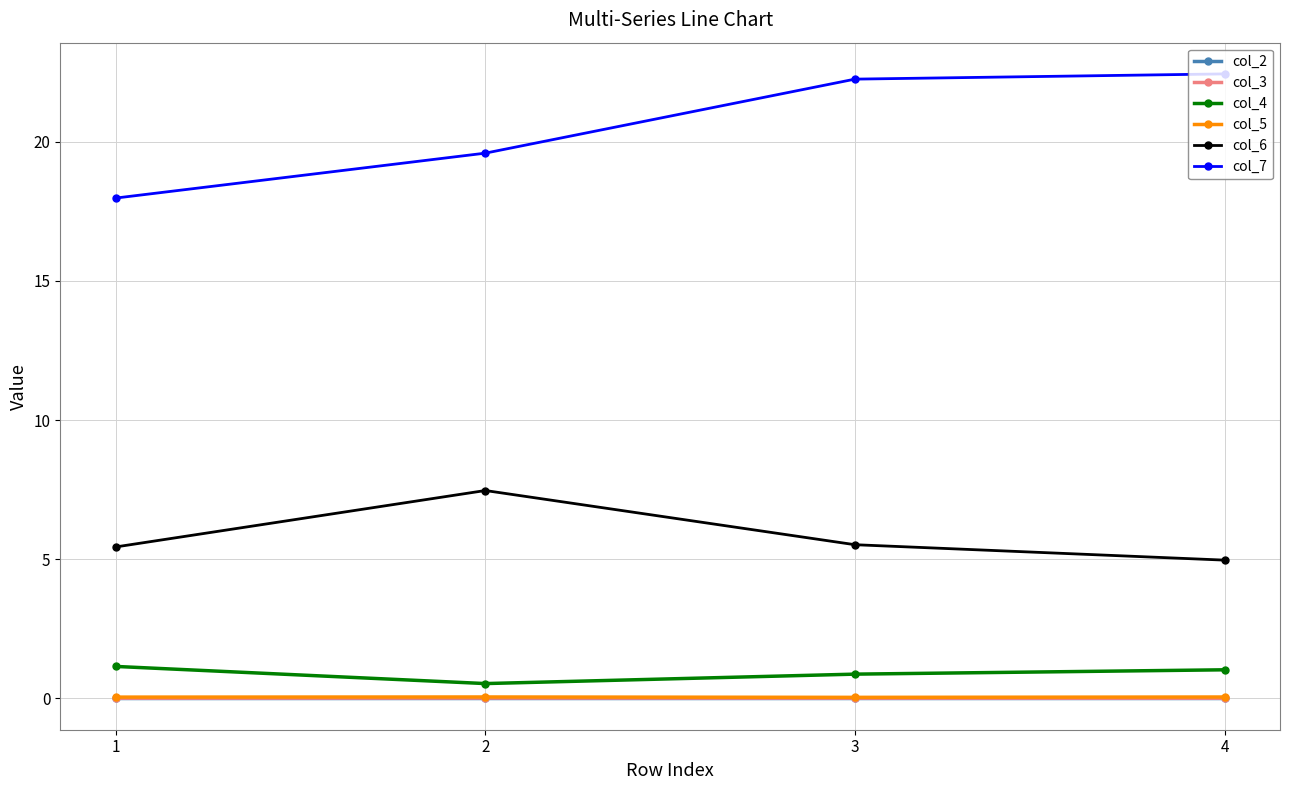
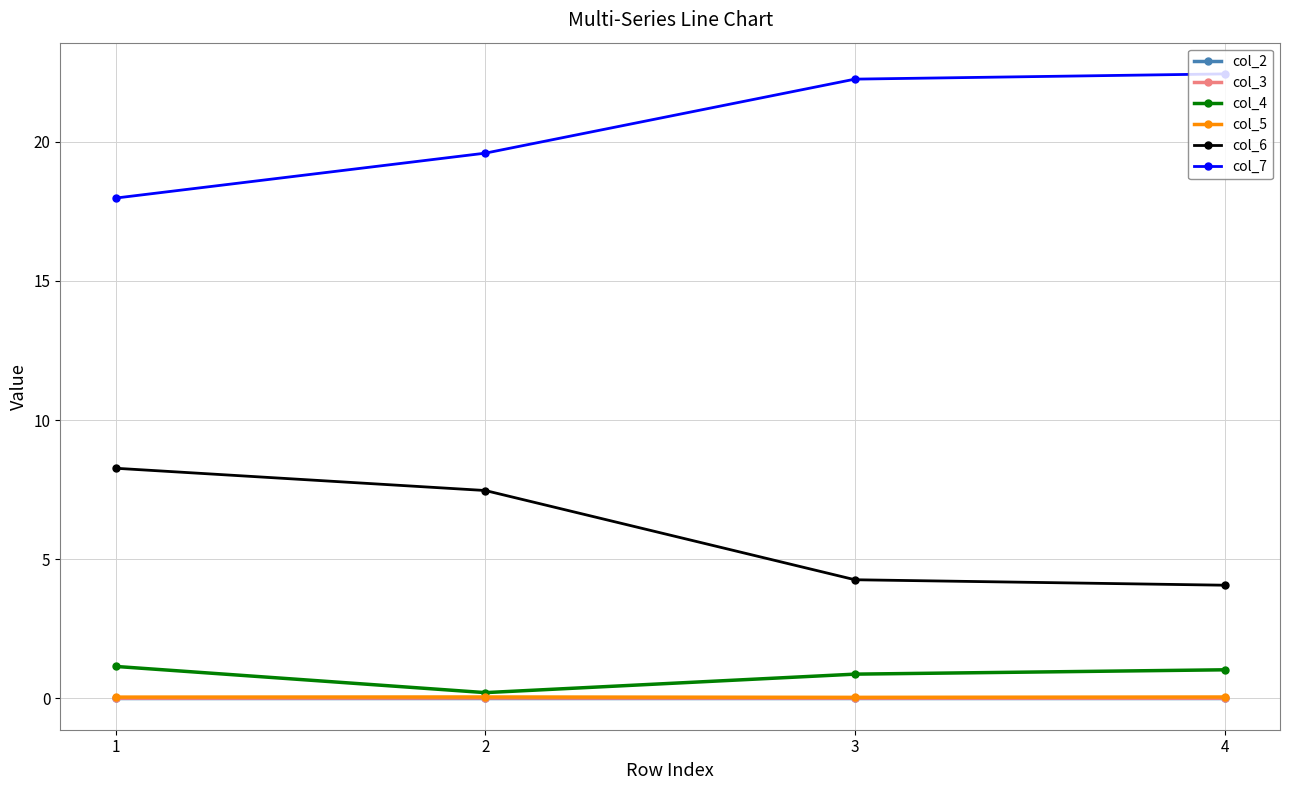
  {
    "col_4": {
      "1": 1.2,
-     "2": 0.5,
+     "2": 0.2,
      "3": 0.9,
      "4": 1.0
    },
    "col_6": {
-     "1": 5.4,
+     "1": 8.3,
      "2": 7.5,
-     "3": 5.5,
-     "4": 5.0
+     "3": 4.3,
+     "4": 4.1
    },
    "col_7": {
      "1": 18.0,
      "2": 19.6,
      "3": 22.3
    }
  }
